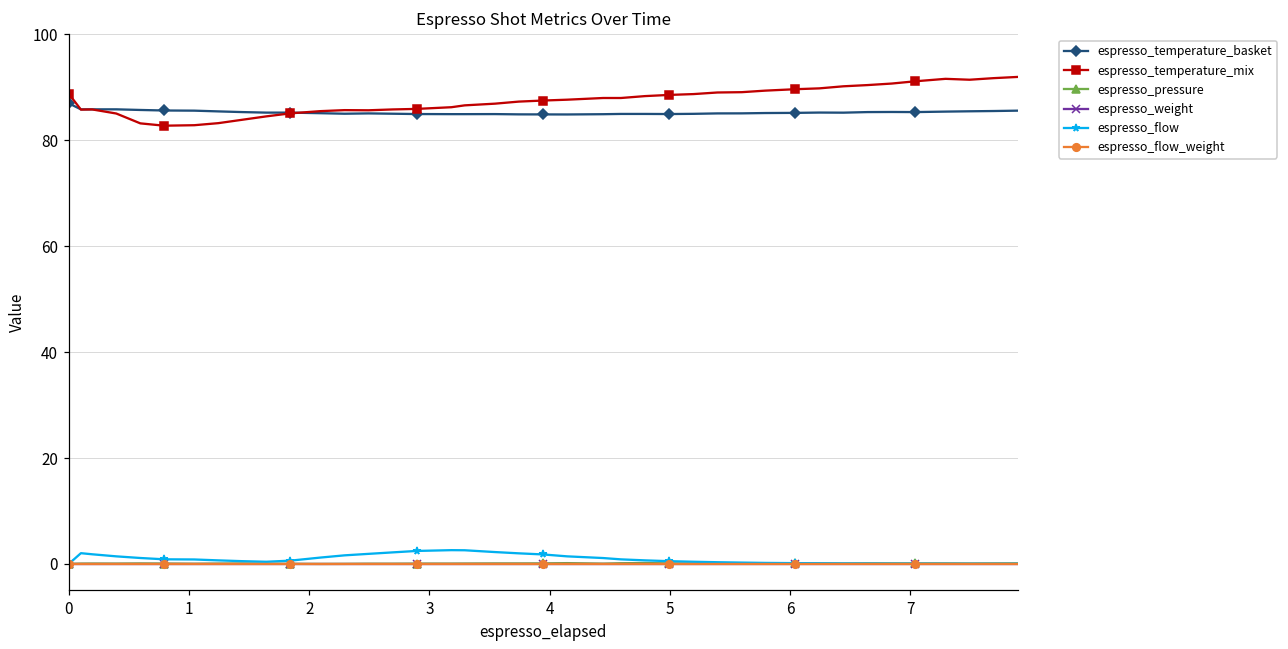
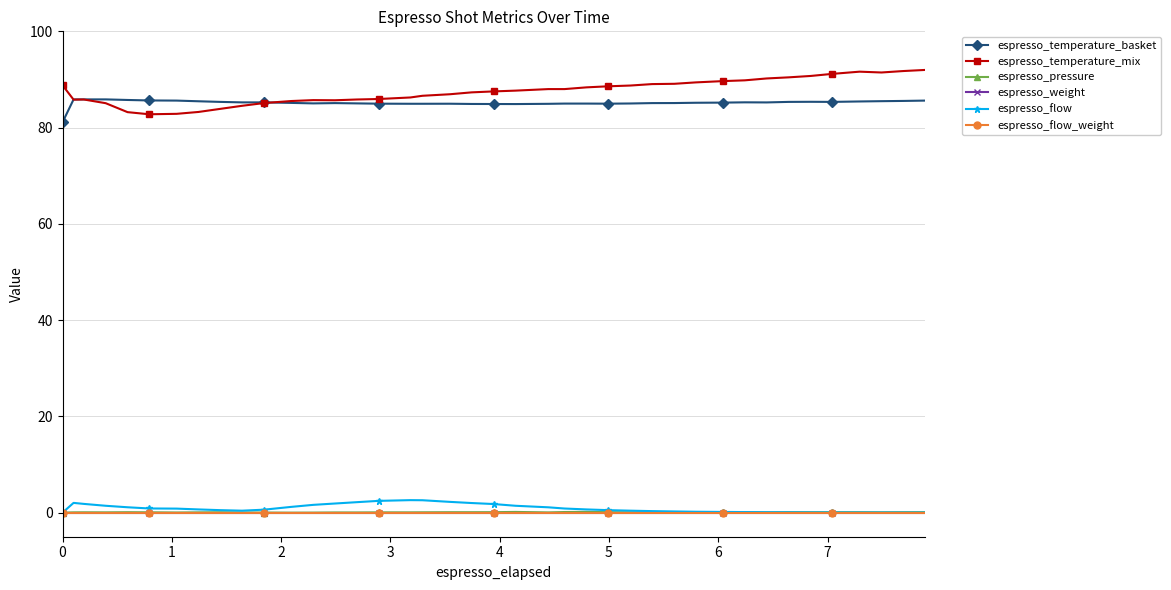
  {
    "espresso_temperature_basket": {
-     "0": 87
+     "0": 81
    },
    "espresso_temperature_mix": {
      "0": 89
    }
  }
